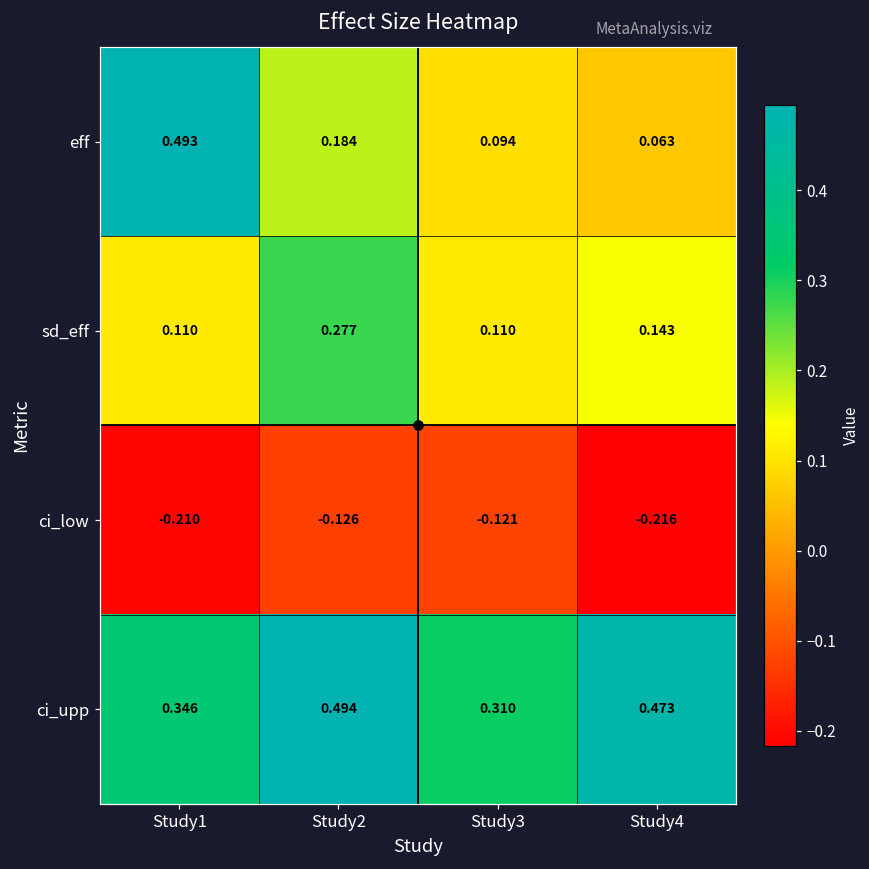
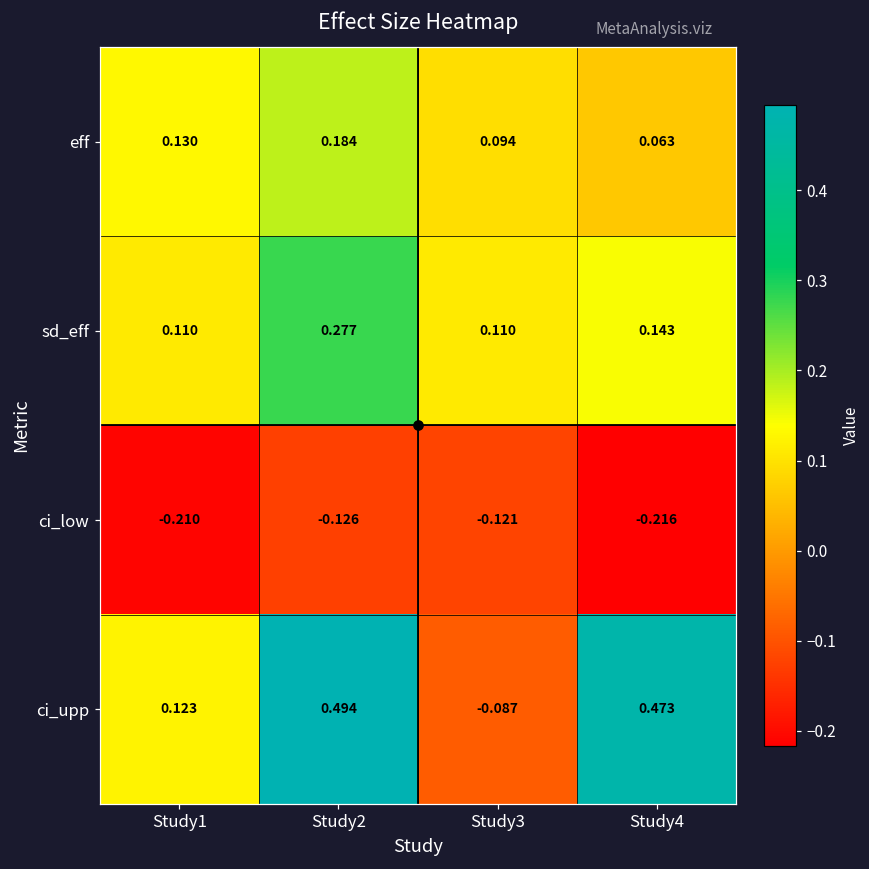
  {
    "eff": {
-     "Study1": 0.493,
+     "Study1": 0.130,
      "Study2": 0.184,
      "Study3": 0.094,
      "Study4": 0.063
    },
    "sd_eff": {
      "Study1": 0.110,
      "Study2": 0.277,
      "Study3": 0.110,
      "Study4": 0.143
    },
    "ci_low": {
      "Study1": -0.210,
      "Study2": -0.126,
      "Study3": -0.121,
      "Study4": -0.216
    },
    "ci_upp": {
-     "Study1": 0.346,
+     "Study1": 0.123,
      "Study2": 0.494,
-     "Study3": 0.310,
+     "Study3": -0.087,
      "Study4": 0.473
    }
  }
